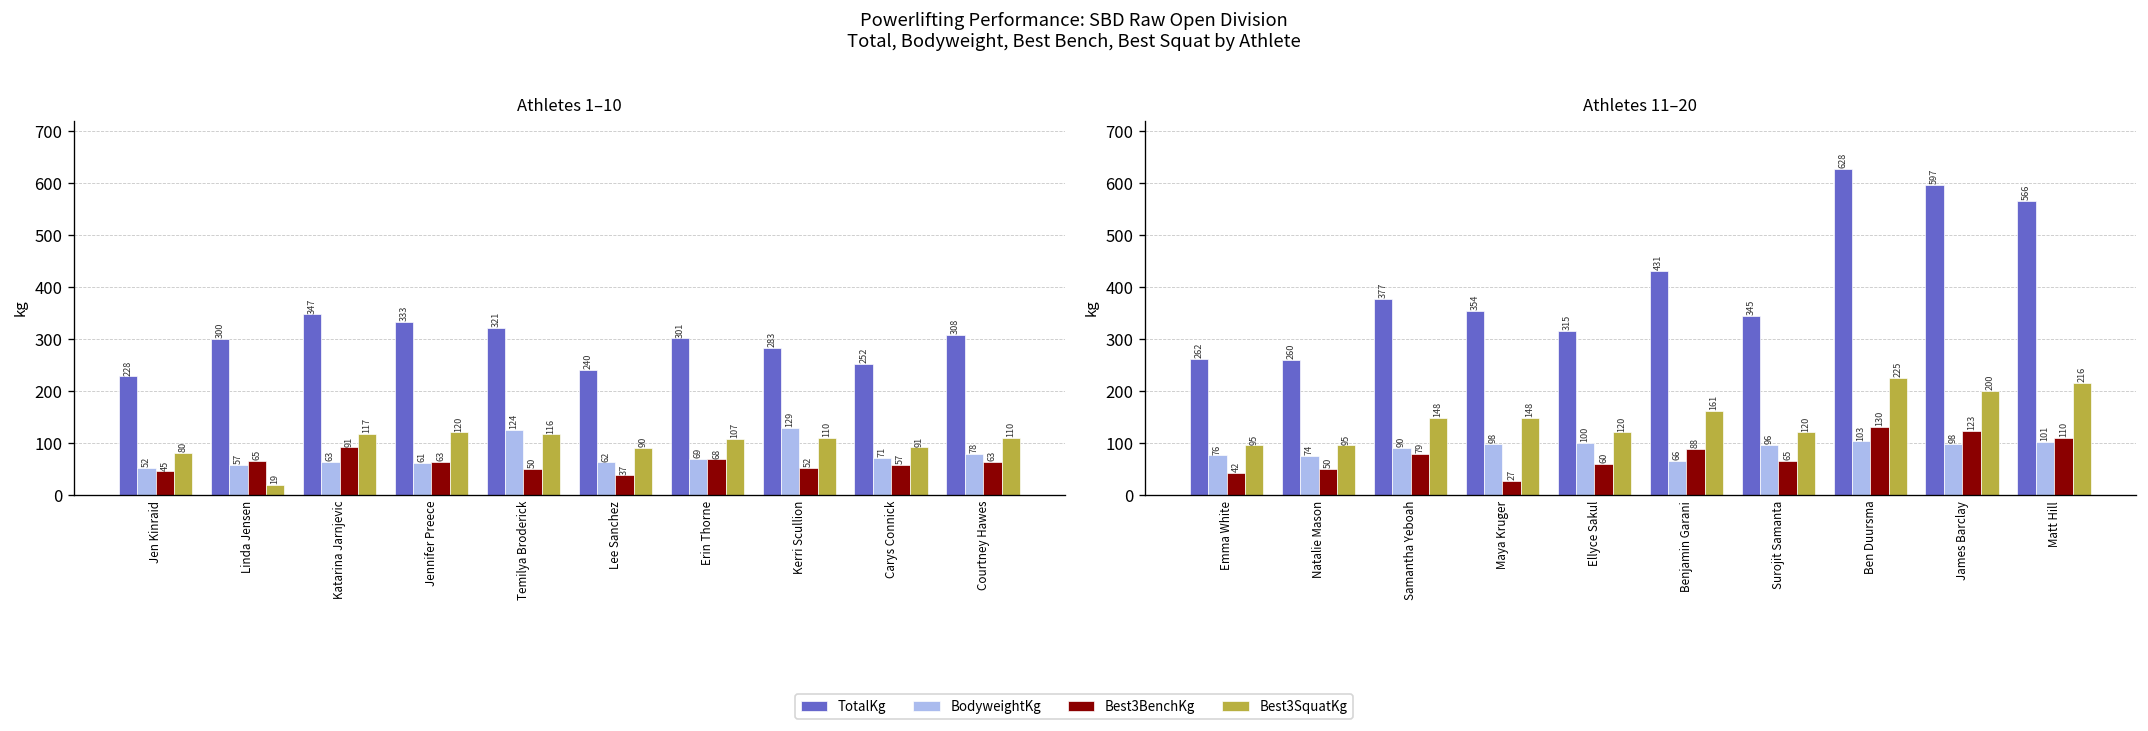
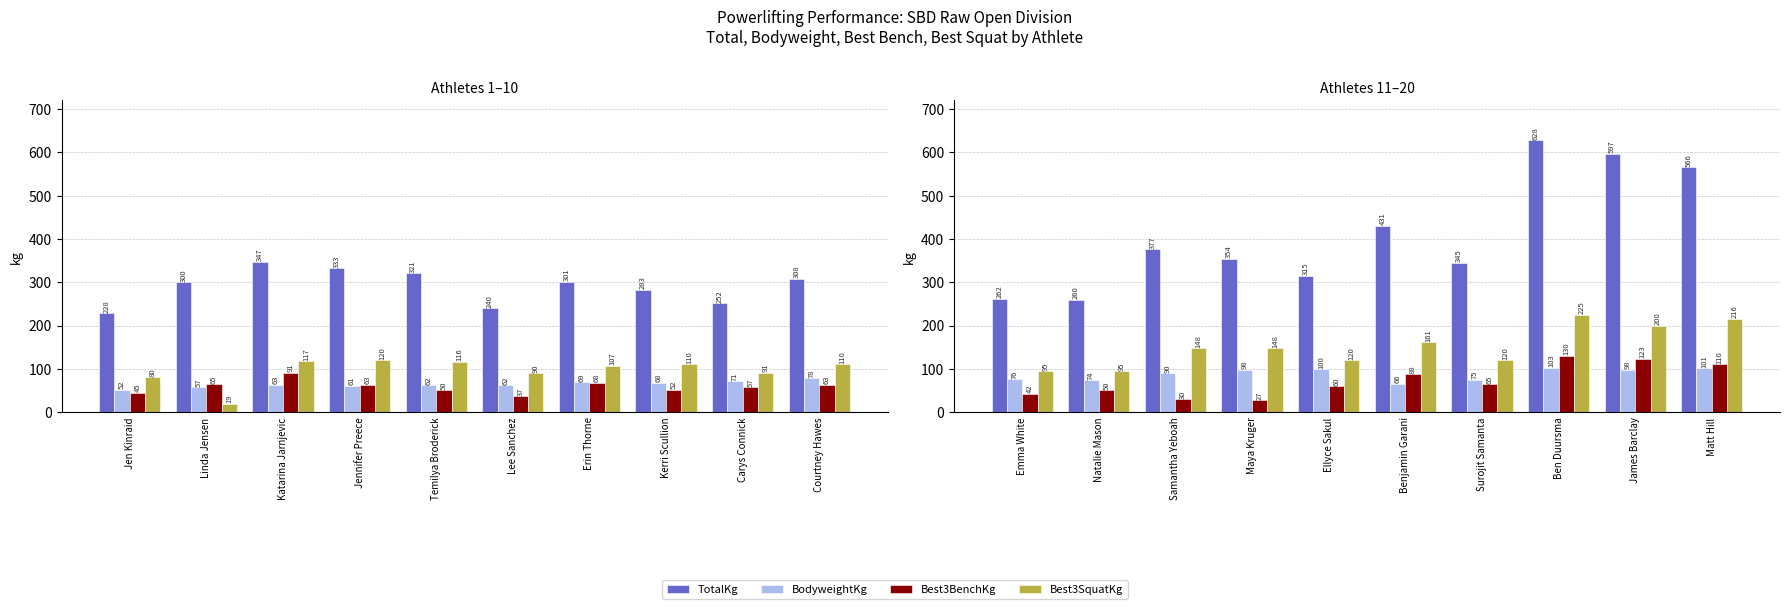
  {
    "Athletes 1–10": {
      "TotalKg": {
        "Jen Kinraid": 228,
        "Linda Jensen": 300,
        "Katarina Jarnjevic": 347,
        "Jennifer Preece": 333,
        "Temilya Broderick": 321,
        "Lee Sanchez": 240,
        "Erin Thorne": 301,
        "Kerri Scullion": 283,
        "Carys Connick": 252,
        "Courtney Hawes": 308
      },
      "BodyweightKg": {
        "Jen Kinraid": 52,
        "Linda Jensen": 57,
        "Katarina Jarnjevic": 63,
        "Jennifer Preece": 61,
-       "Temilya Broderick": 124,
+       "Temilya Broderick": 62,
        "Lee Sanchez": 62,
        "Erin Thorne": 69,
-       "Kerri Scullion": 129,
+       "Kerri Scullion": 68,
        "Carys Connick": 71,
        "Courtney Hawes": 78
      },
      "Best3BenchKg": {
        "Jen Kinraid": 45,
        "Linda Jensen": 65,
        "Katarina Jarnjevic": 91,
        "Jennifer Preece": 63,
        "Temilya Broderick": 50,
        "Lee Sanchez": 37,
        "Erin Thorne": 68,
        "Kerri Scullion": 52,
        "Carys Connick": 57,
        "Courtney Hawes": 63
      },
      "Best3SquatKg": {
        "Jen Kinraid": 80,
        "Linda Jensen": 19,
        "Katarina Jarnjevic": 117,
        "Jennifer Preece": 120,
        "Temilya Broderick": 116,
        "Lee Sanchez": 90,
        "Erin Thorne": 107,
        "Kerri Scullion": 110,
        "Carys Connick": 91,
        "Courtney Hawes": 110
      }
    },
    "Athletes 11–20": {
      "TotalKg": {
        "Emma White": 262,
        "Natalie Mason": 260,
        "Samantha Yeboah": 377,
        "Maya Kruger": 354,
        "Ellyce Sakul": 315,
        "Benjamin Garani": 431,
        "Surojit Samanta": 345,
        "Ben Duursma": 628,
        "James Barclay": 597,
        "Matt Hill": 566
      },
      "BodyweightKg": {
        "Emma White": 76,
        "Natalie Mason": 74,
        "Samantha Yeboah": 90,
        "Maya Kruger": 98,
        "Ellyce Sakul": 100,
        "Benjamin Garani": 66,
-       "Surojit Samanta": 96,
+       "Surojit Samanta": 75,
        "Ben Duursma": 103,
        "James Barclay": 98,
        "Matt Hill": 101
      },
      "Best3BenchKg": {
        "Emma White": 42,
        "Natalie Mason": 50,
-       "Samantha Yeboah": 79,
+       "Samantha Yeboah": 30,
        "Maya Kruger": 27,
        "Ellyce Sakul": 60,
        "Benjamin Garani": 88,
        "Surojit Samanta": 65,
        "Ben Duursma": 130,
        "James Barclay": 123,
        "Matt Hill": 110
      },
      "Best3SquatKg": {
        "Emma White": 95,
        "Natalie Mason": 95,
        "Samantha Yeboah": 148,
        "Maya Kruger": 148,
        "Ellyce Sakul": 120,
        "Benjamin Garani": 161,
        "Surojit Samanta": 120,
        "Ben Duursma": 225,
        "James Barclay": 200,
        "Matt Hill": 216
      }
    }
  }
